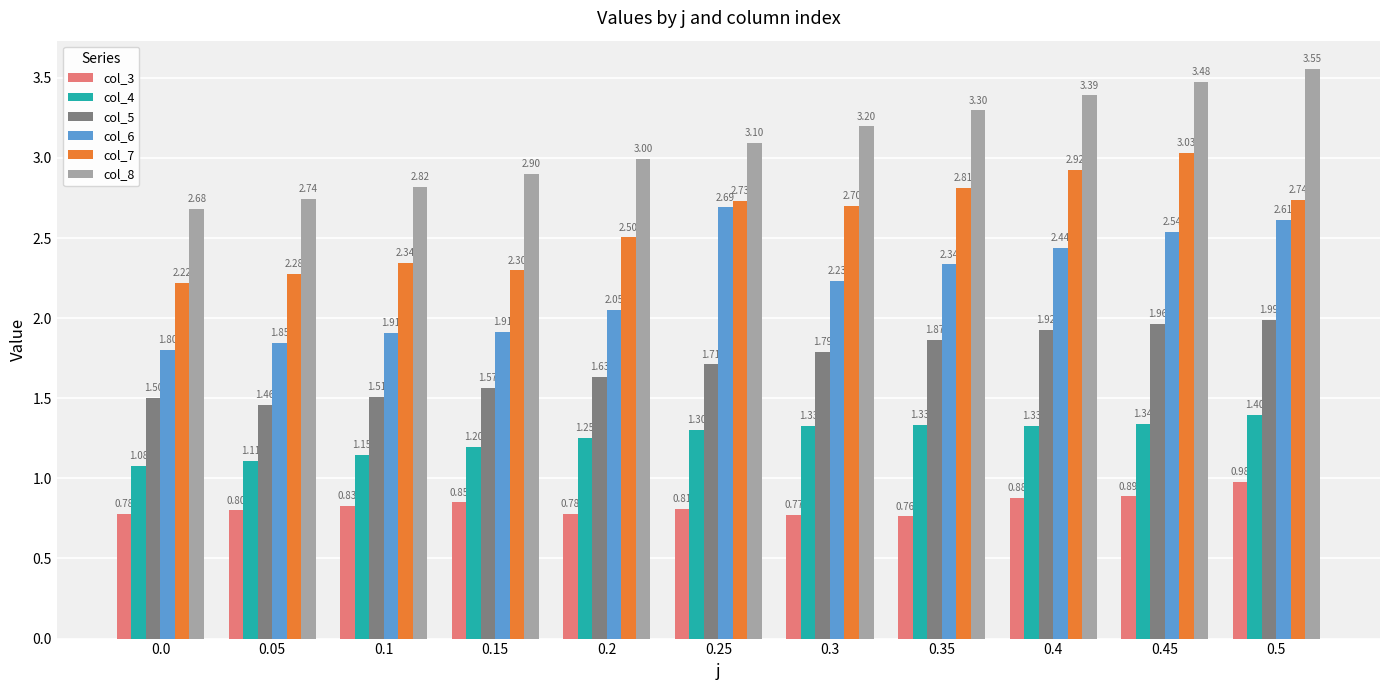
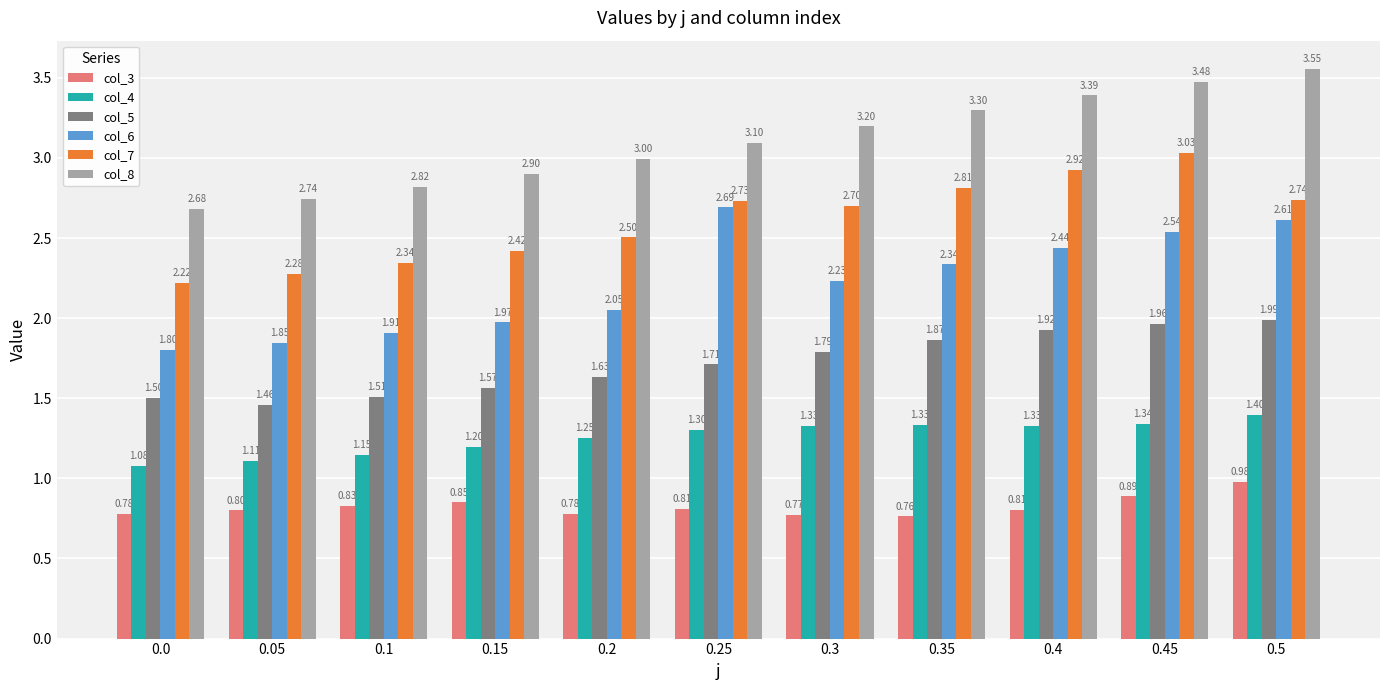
  {
    "col_3": {
      "0.0": 0.78,
      "0.05": 0.80,
      "0.1": 0.83,
      "0.15": 0.85,
      "0.2": 0.78,
      "0.25": 0.81,
      "0.3": 0.77,
      "0.35": 0.76,
-     "0.4": 0.88,
+     "0.4": 0.81,
      "0.45": 0.89,
      "0.5": 0.98
    },
    "col_4": {
      "0.0": 1.08,
      "0.05": 1.11,
      "0.1": 1.15,
      "0.15": 1.20,
      "0.2": 1.25,
      "0.25": 1.30,
      "0.3": 1.33,
      "0.35": 1.33,
      "0.4": 1.33,
      "0.45": 1.34,
      "0.5": 1.40
    },
    "col_5": {
      "0.0": 1.50,
      "0.05": 1.46,
      "0.1": 1.51,
      "0.15": 1.57,
      "0.2": 1.63,
      "0.25": 1.71,
      "0.3": 1.79,
      "0.35": 1.87,
      "0.4": 1.92,
      "0.45": 1.96,
      "0.5": 1.99
    },
    "col_6": {
      "0.0": 1.80,
      "0.05": 1.85,
      "0.1": 1.91,
-     "0.15": 1.91,
+     "0.15": 1.97,
      "0.2": 2.05,
      "0.25": 2.69,
      "0.3": 2.23,
      "0.35": 2.34,
      "0.4": 2.44,
      "0.45": 2.54,
      "0.5": 2.61
    },
    "col_7": {
      "0.0": 2.22,
      "0.05": 2.28,
      "0.1": 2.34,
-     "0.15": 2.30,
+     "0.15": 2.42,
      "0.2": 2.50,
      "0.25": 2.73,
      "0.3": 2.70,
      "0.35": 2.81,
      "0.4": 2.92,
      "0.45": 3.03,
      "0.5": 2.74
    },
    "col_8": {
      "0.0": 2.68,
      "0.05": 2.74,
      "0.1": 2.82,
      "0.15": 2.90,
      "0.2": 3.00,
      "0.25": 3.10,
      "0.3": 3.20,
      "0.35": 3.30,
      "0.4": 3.39,
      "0.45": 3.48,
      "0.5": 3.55
    }
  }
